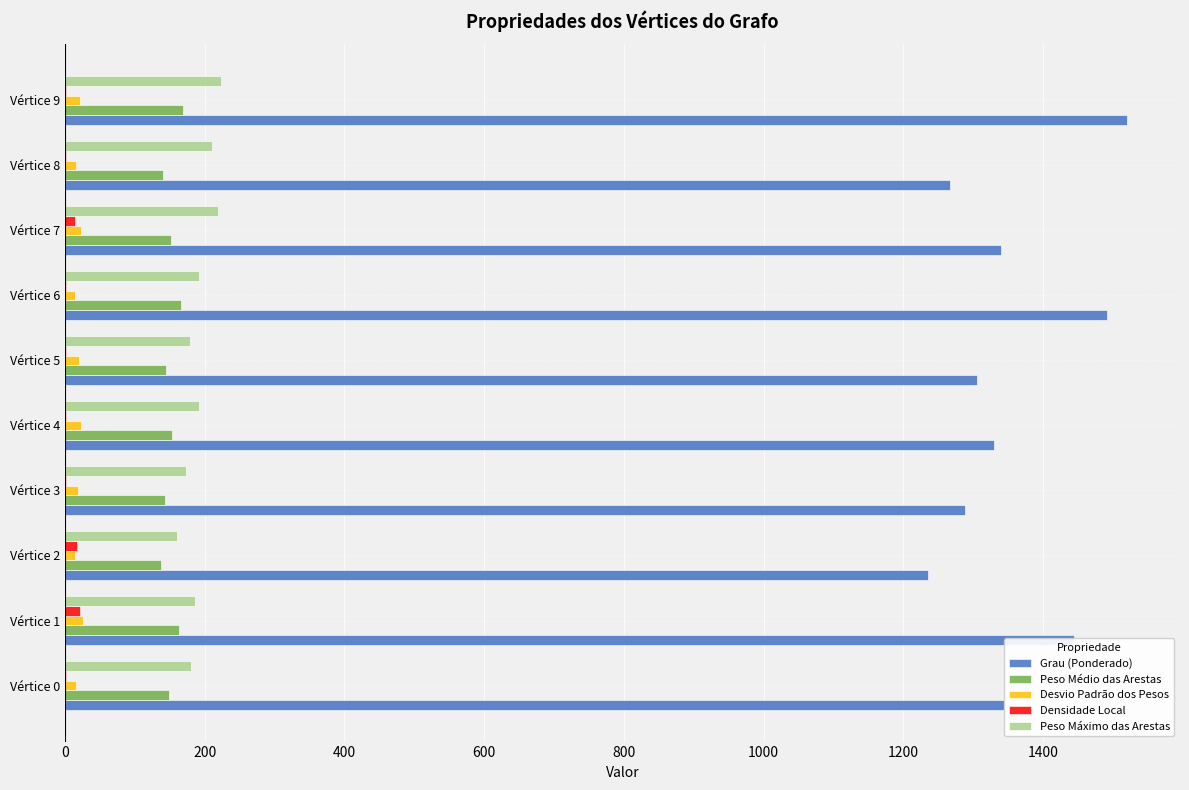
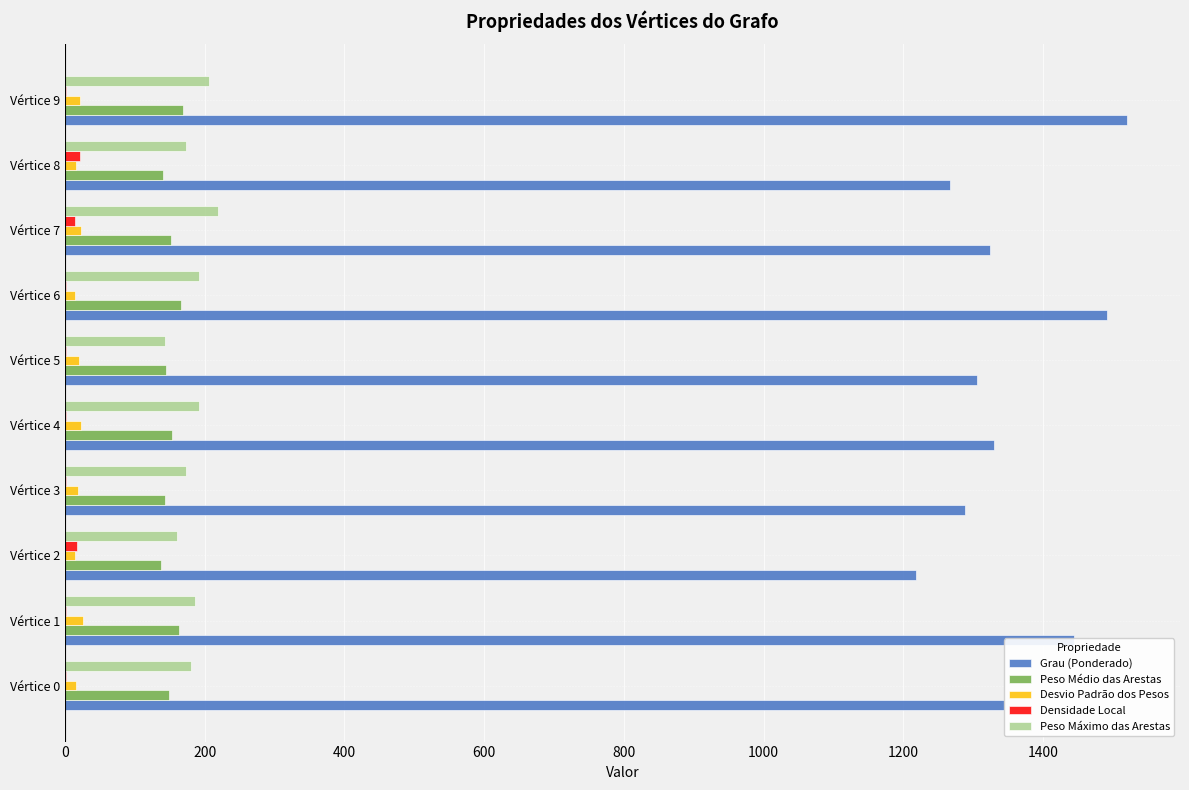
  {
    "Grau (Ponderado)": {
      "Vértice 9": 1520,
      "Vértice 8": 1270,
-     "Vértice 7": 1340,
+     "Vértice 7": 1320,
      "Vértice 6": 1490,
      "Vértice 5": 1300,
      "Vértice 4": 1330,
      "Vértice 3": 1290,
-     "Vértice 2": 1230,
+     "Vértice 2": 1220,
      "Vértice 0": 1340
    },
    "Peso Médio das Arestas": {
      "Vértice 9": 170,
      "Vértice 8": 140,
      "Vértice 7": 150,
      "Vértice 6": 170,
      "Vértice 5": 140,
      "Vértice 4": 150,
      "Vértice 3": 140,
      "Vértice 2": 140,
      "Vértice 1": 160,
      "Vértice 0": 150
    },
    "Desvio Padrão dos Pesos": {
      "Vértice 9": 20,
      "Vértice 8": 20,
      "Vértice 7": 20,
      "Vértice 6": 10,
      "Vértice 5": 20,
      "Vértice 4": 20,
      "Vértice 3": 20,
      "Vértice 2": 10,
      "Vértice 1": 30,
      "Vértice 0": 20
    },
    "Densidade Local": {
-     "Vértice 8": 0,
+     "Vértice 8": 20,
      "Vértice 7": 10,
      "Vértice 2": 20,
-     "Vértice 1": 20
+     "Vértice 1": 0
    },
    "Peso Máximo das Arestas": {
-     "Vértice 9": 220,
-     "Vértice 8": 210,
+     "Vértice 9": 210,
+     "Vértice 8": 170,
      "Vértice 7": 220,
      "Vértice 6": 190,
-     "Vértice 5": 180,
+     "Vértice 5": 140,
      "Vértice 4": 190,
      "Vértice 3": 170,
      "Vértice 2": 160,
      "Vértice 1": 190,
      "Vértice 0": 180
    }
  }
